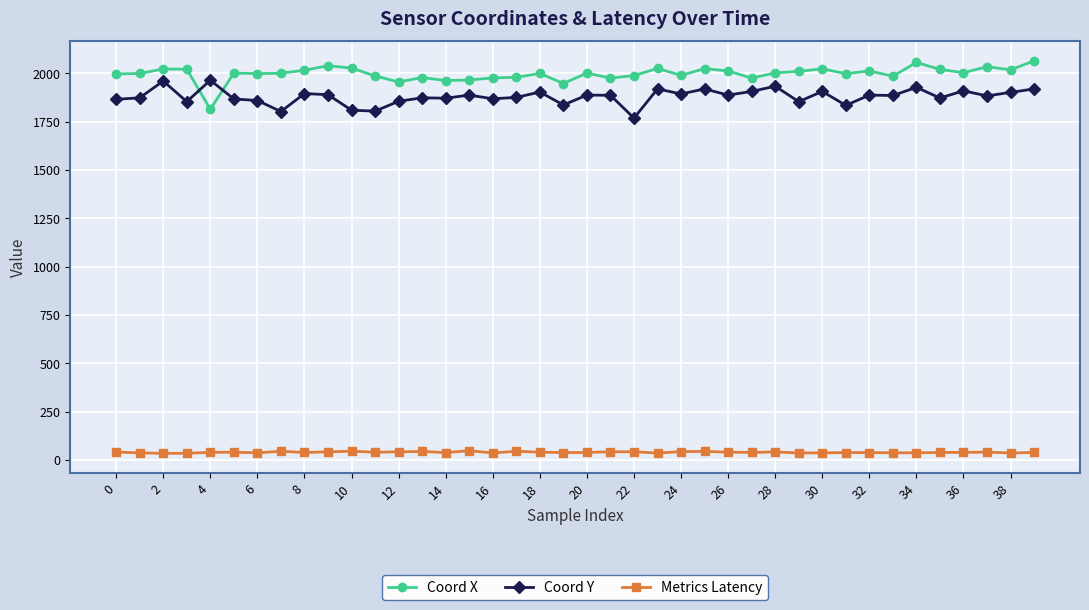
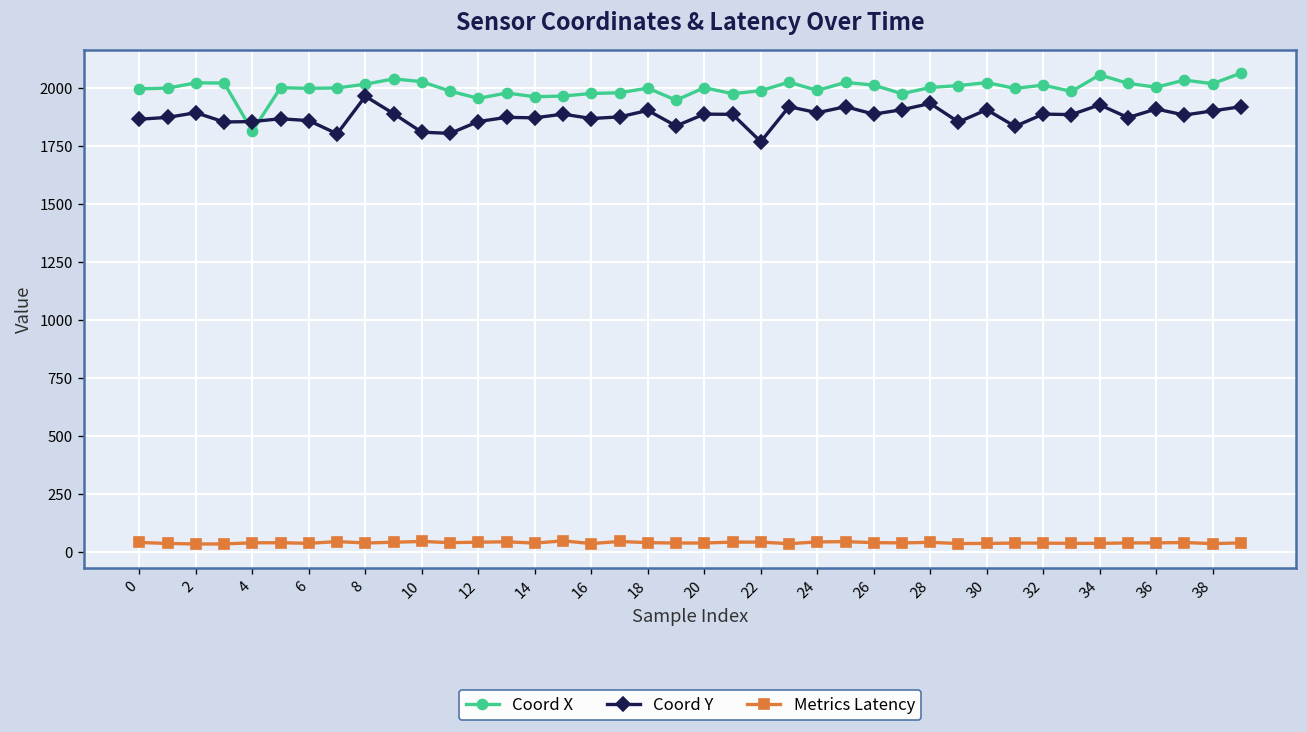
  {
    "Coord X": {
      "0": 2000,
      "2": 2020,
      "4": 1820,
      "6": 2000,
      "8": 2020,
      "10": 2030,
      "12": 1960,
      "14": 1960,
      "16": 1980,
      "18": 2000,
      "20": 2000,
      "22": 1990,
      "24": 1990,
      "26": 2010,
      "28": 2000,
      "30": 2020,
      "32": 2010,
      "34": 2060,
      "36": 2000,
      "38": 2020
    },
    "Coord Y": {
      "0": 1870,
-     "2": 1960,
-     "4": 1970,
+     "2": 1890,
+     "4": 1860,
      "6": 1860,
-     "8": 1900,
+     "8": 1970,
      "10": 1810,
      "12": 1860,
      "14": 1870,
      "16": 1870,
      "18": 1900,
      "20": 1890,
      "22": 1770,
      "24": 1890,
      "26": 1890,
      "28": 1930,
      "30": 1910,
      "32": 1890,
      "34": 1930,
      "36": 1910,
      "38": 1900
    },
    "Metrics Latency": {
      "0": 40,
      "2": 30,
      "4": 40,
      "6": 40,
      "8": 40,
      "10": 50,
      "12": 40,
      "14": 40,
      "16": 40,
      "18": 40,
      "20": 40,
      "22": 40,
      "24": 40,
      "26": 40,
      "28": 40,
      "30": 40,
      "32": 40,
      "34": 40,
      "36": 40,
      "38": 40
    }
  }
